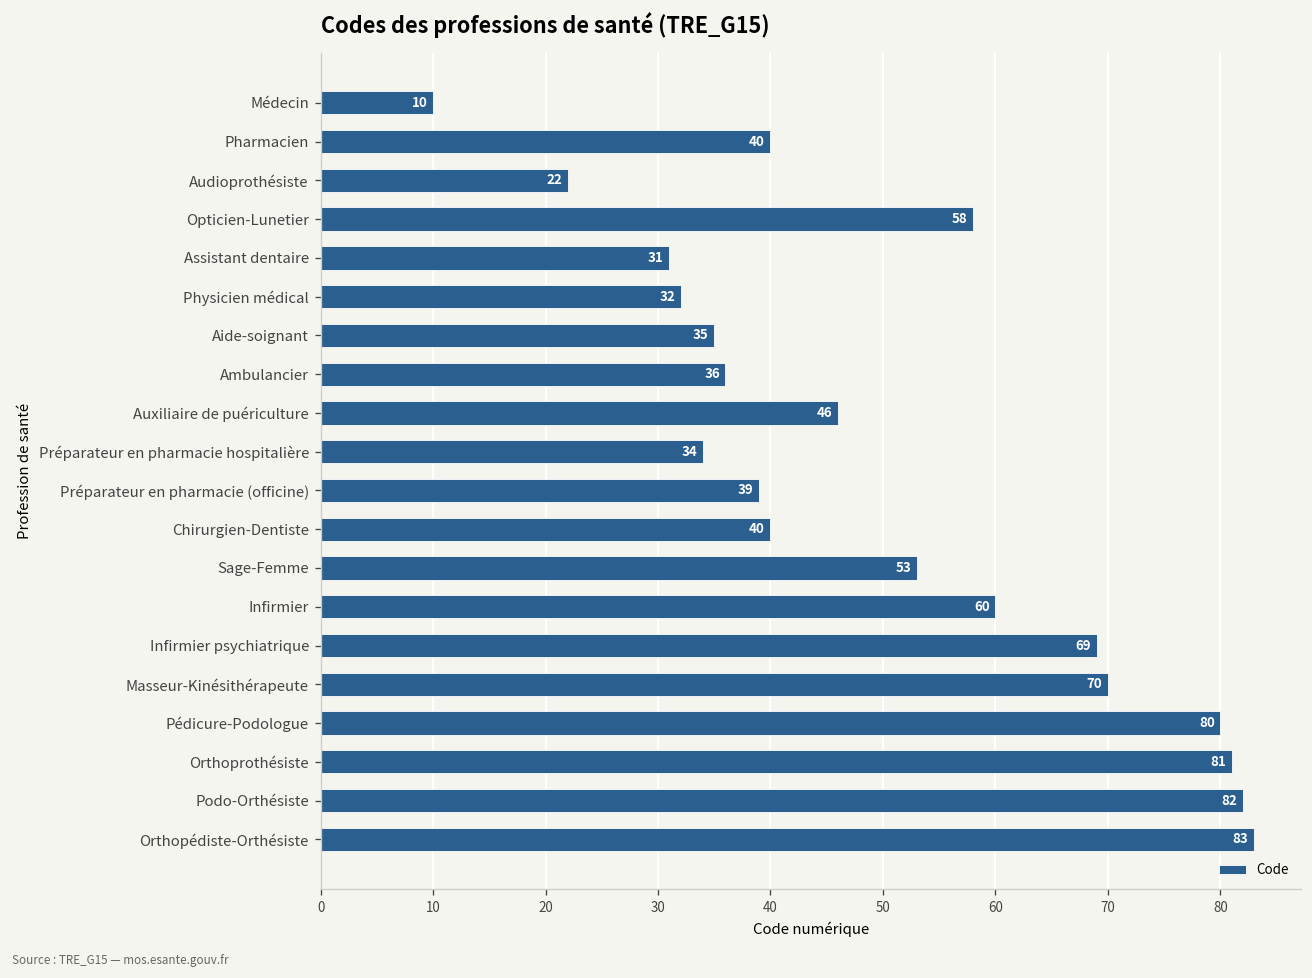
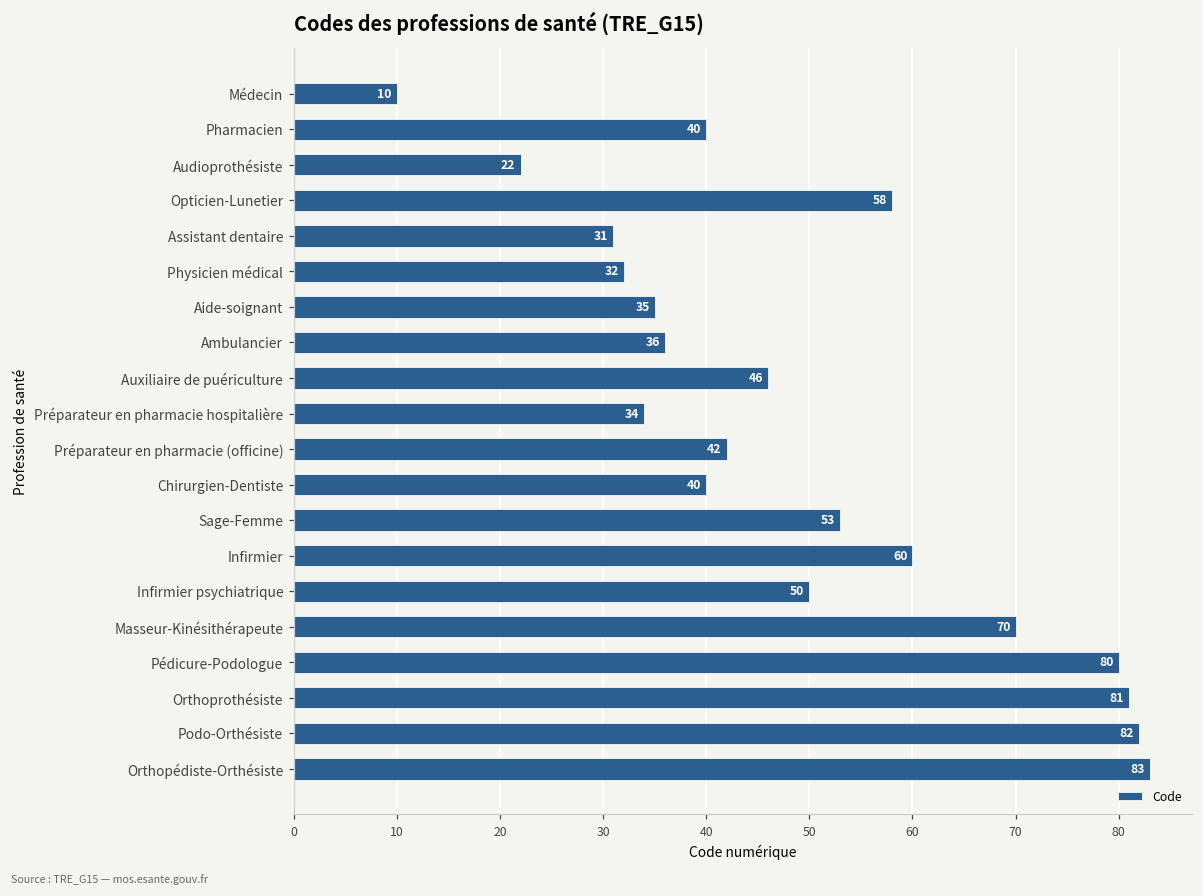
  {
    "Médecin": 10,
    "Pharmacien": 40,
    "Audioprothésiste": 22,
    "Opticien-Lunetier": 58,
    "Assistant dentaire": 31,
    "Physicien médical": 32,
    "Aide-soignant": 35,
    "Ambulancier": 36,
    "Auxiliaire de puériculture": 46,
    "Préparateur en pharmacie hospitalière": 34,
-   "Préparateur en pharmacie (officine)": 39,
+   "Préparateur en pharmacie (officine)": 42,
    "Chirurgien-Dentiste": 40,
    "Sage-Femme": 53,
    "Infirmier": 60,
-   "Infirmier psychiatrique": 69,
+   "Infirmier psychiatrique": 50,
    "Masseur-Kinésithérapeute": 70,
    "Pédicure-Podologue": 80,
    "Orthoprothésiste": 81,
    "Podo-Orthésiste": 82,
    "Orthopédiste-Orthésiste": 83
  }
